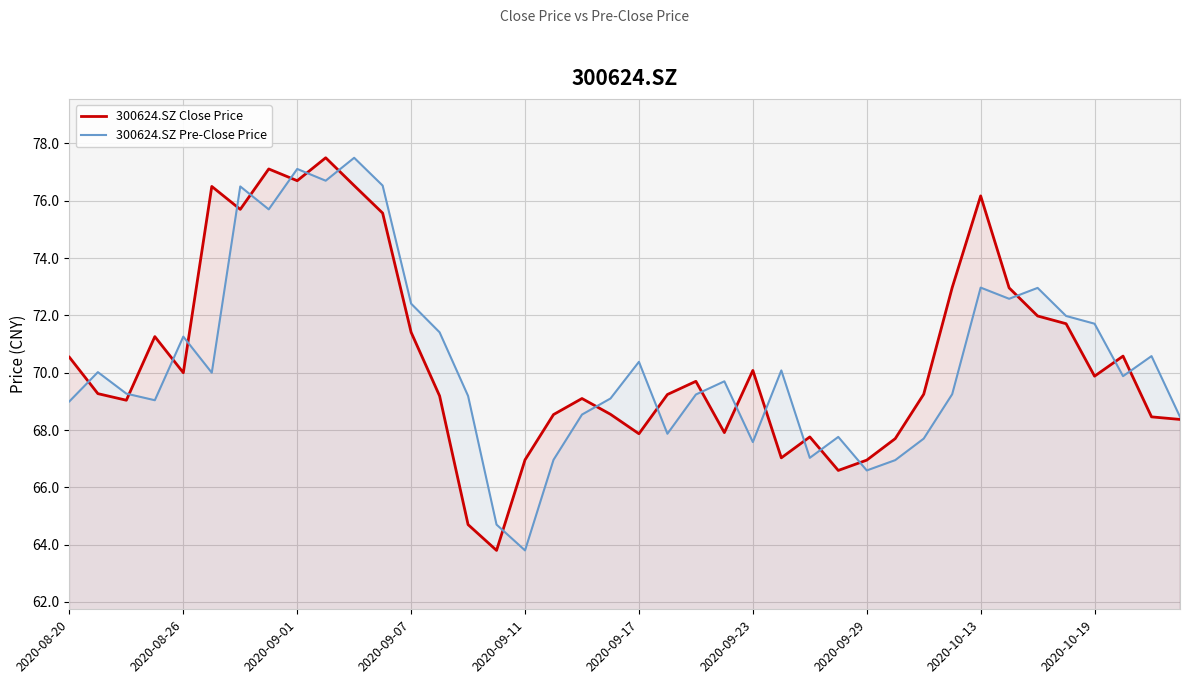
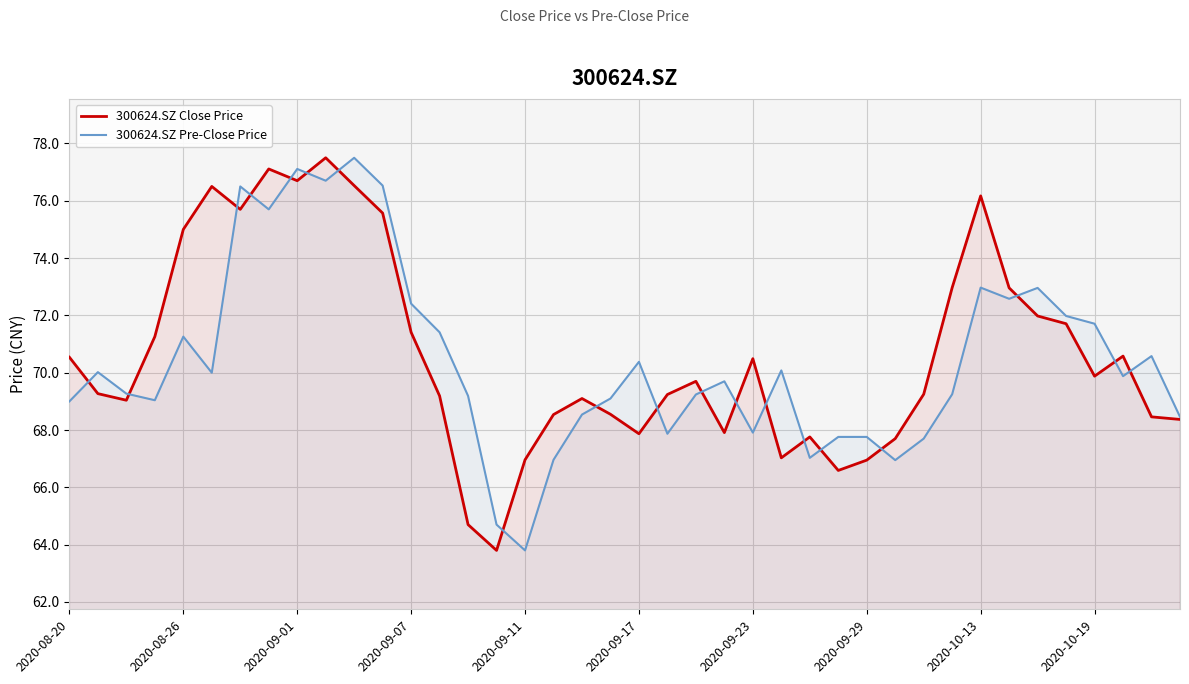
  {
    "300624.SZ Close Price": {
      "2020-08-20": 70.5,
-     "2020-08-26": 70,
+     "2020-08-26": 75,
      "2020-09-01": 76.7,
      "2020-09-07": 71.4,
      "2020-09-11": 67.0,
      "2020-09-17": 67.9,
-     "2020-09-23": 70.1,
+     "2020-09-23": 70.5,
      "2020-09-29": 67.0,
      "2020-10-13": 76.2,
      "2020-10-19": 69.9
    },
    "300624.SZ Pre-Close Price": {
      "2020-08-20": 69.0,
      "2020-08-26": 71.3,
      "2020-09-01": 77.1,
      "2020-09-07": 72.4,
      "2020-09-11": 63.8,
      "2020-09-17": 70.4,
-     "2020-09-23": 67.6,
-     "2020-09-29": 66.6,
+     "2020-09-23": 67.9,
+     "2020-09-29": 67.8,
      "2020-10-13": 73.0,
      "2020-10-19": 71.7
    }
  }
